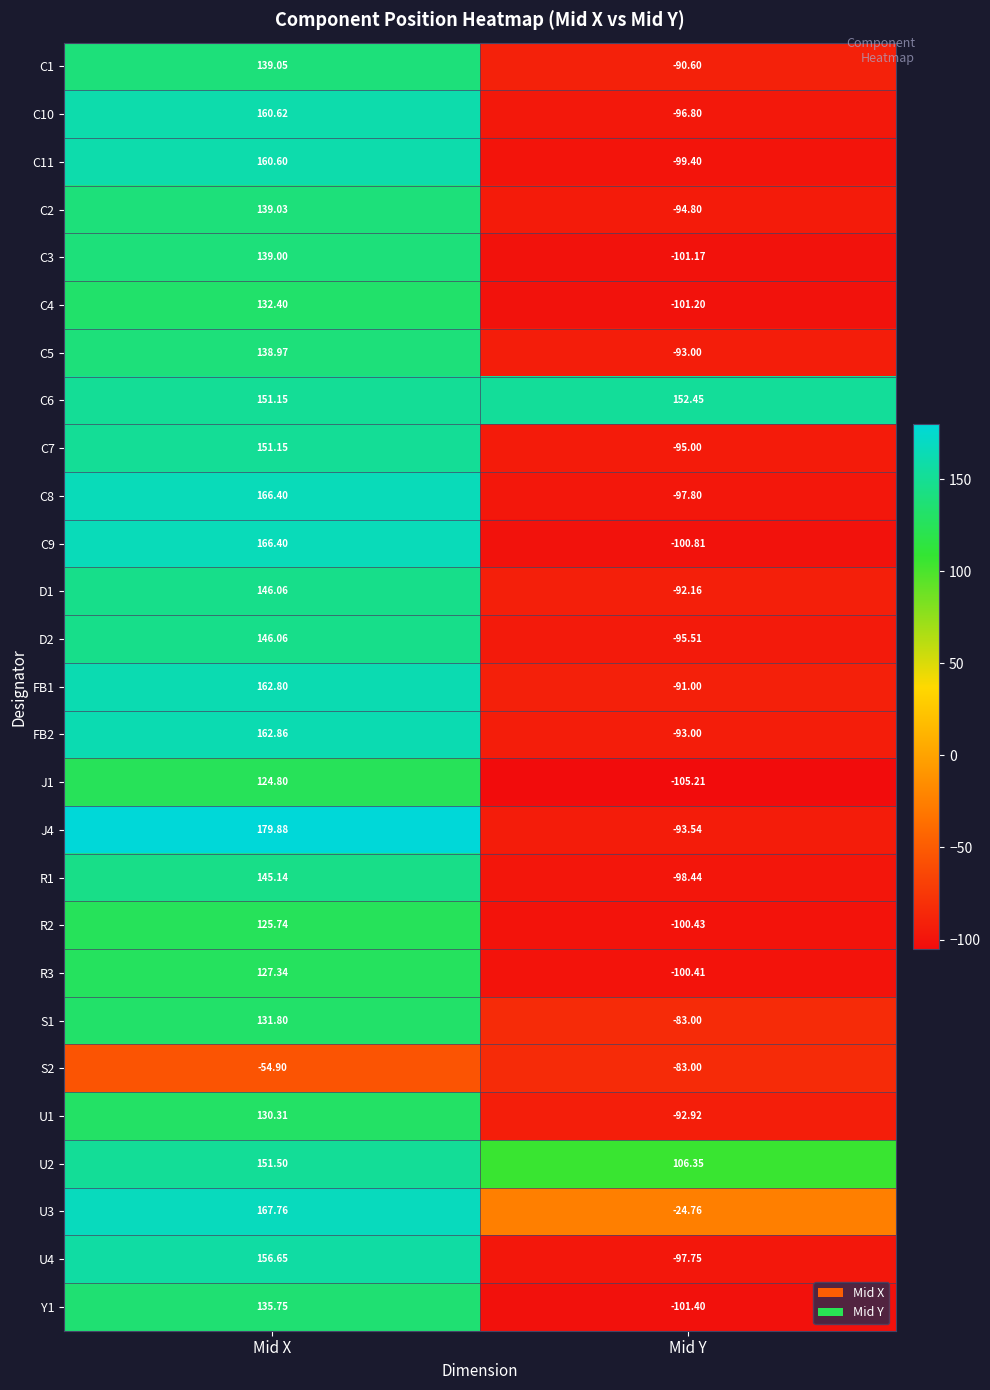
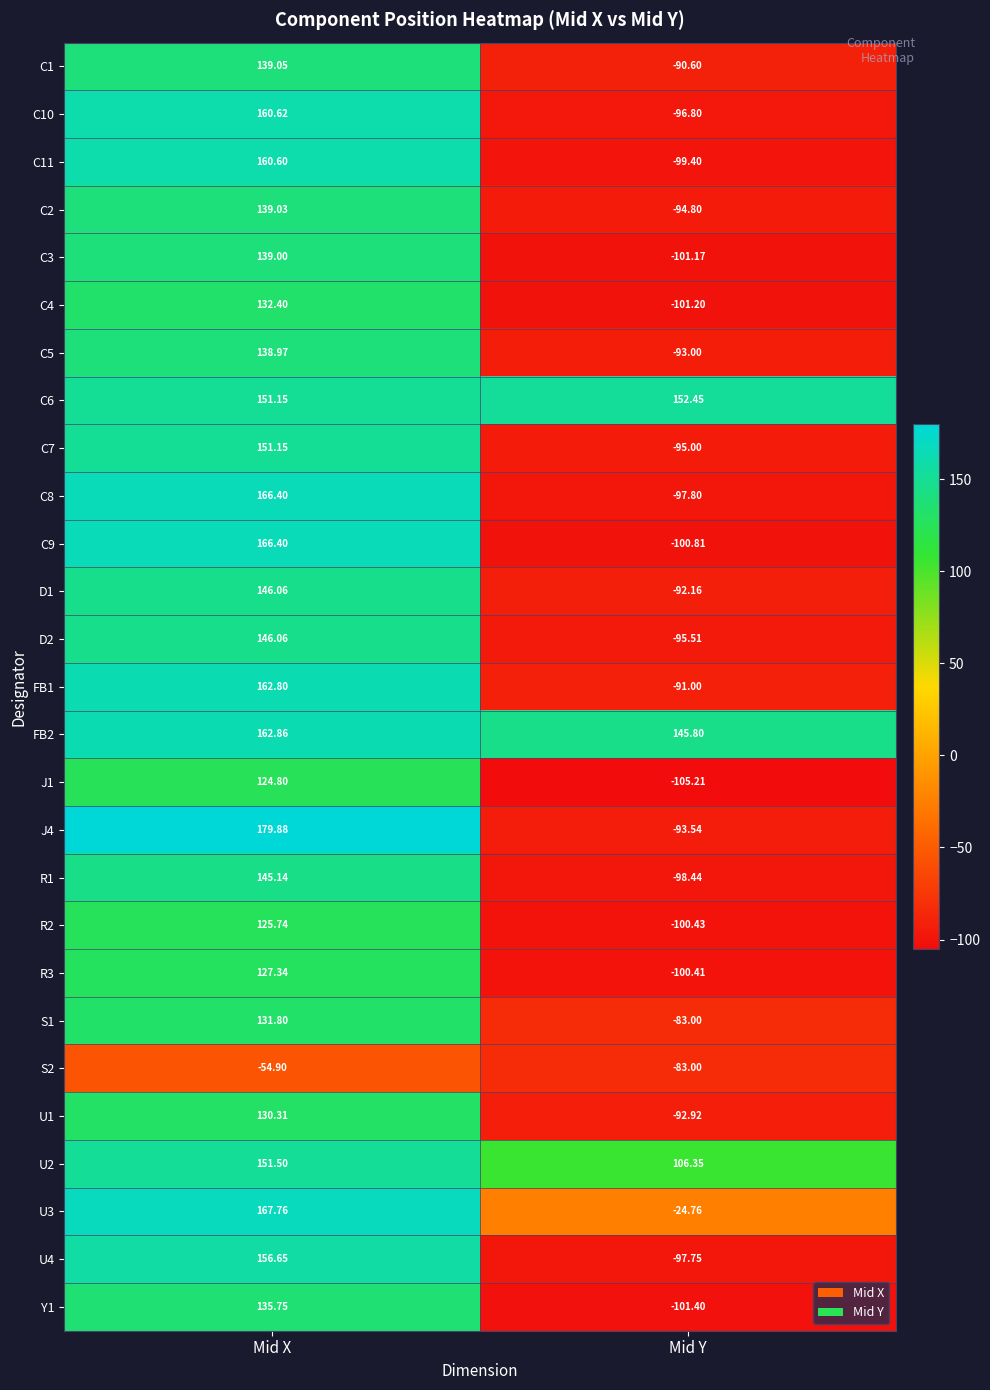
  {
    "C1": {
      "Mid X": 139.05,
      "Mid Y": -90.60
    },
    "C10": {
      "Mid X": 160.62,
      "Mid Y": -96.80
    },
    "C11": {
      "Mid X": 160.60,
      "Mid Y": -99.40
    },
    "C2": {
      "Mid X": 139.03,
      "Mid Y": -94.80
    },
    "C3": {
      "Mid X": 139.00,
      "Mid Y": -101.17
    },
    "C4": {
      "Mid X": 132.40,
      "Mid Y": -101.20
    },
    "C5": {
      "Mid X": 138.97,
      "Mid Y": -93.00
    },
    "C6": {
      "Mid X": 151.15,
      "Mid Y": 152.45
    },
    "C7": {
      "Mid X": 151.15,
      "Mid Y": -95.00
    },
    "C8": {
      "Mid X": 166.40,
      "Mid Y": -97.80
    },
    "C9": {
      "Mid X": 166.40,
      "Mid Y": -100.81
    },
    "D1": {
      "Mid X": 146.06,
      "Mid Y": -92.16
    },
    "D2": {
      "Mid X": 146.06,
      "Mid Y": -95.51
    },
    "FB1": {
      "Mid X": 162.80,
      "Mid Y": -91.00
    },
    "FB2": {
      "Mid X": 162.86,
-     "Mid Y": -93.00
+     "Mid Y": 145.80
    },
    "J1": {
      "Mid X": 124.80,
      "Mid Y": -105.21
    },
    "J4": {
      "Mid X": 179.88,
      "Mid Y": -93.54
    },
    "R1": {
      "Mid X": 145.14,
      "Mid Y": -98.44
    },
    "R2": {
      "Mid X": 125.74,
      "Mid Y": -100.43
    },
    "R3": {
      "Mid X": 127.34,
      "Mid Y": -100.41
    },
    "S1": {
      "Mid X": 131.80,
      "Mid Y": -83.00
    },
    "S2": {
      "Mid X": -54.90,
      "Mid Y": -83.00
    },
    "U1": {
      "Mid X": 130.31,
      "Mid Y": -92.92
    },
    "U2": {
      "Mid X": 151.50,
      "Mid Y": 106.35
    },
    "U3": {
      "Mid X": 167.76,
      "Mid Y": -24.76
    },
    "U4": {
      "Mid X": 156.65,
      "Mid Y": -97.75
    },
    "Y1": {
      "Mid X": 135.75,
      "Mid Y": -101.40
    }
  }
